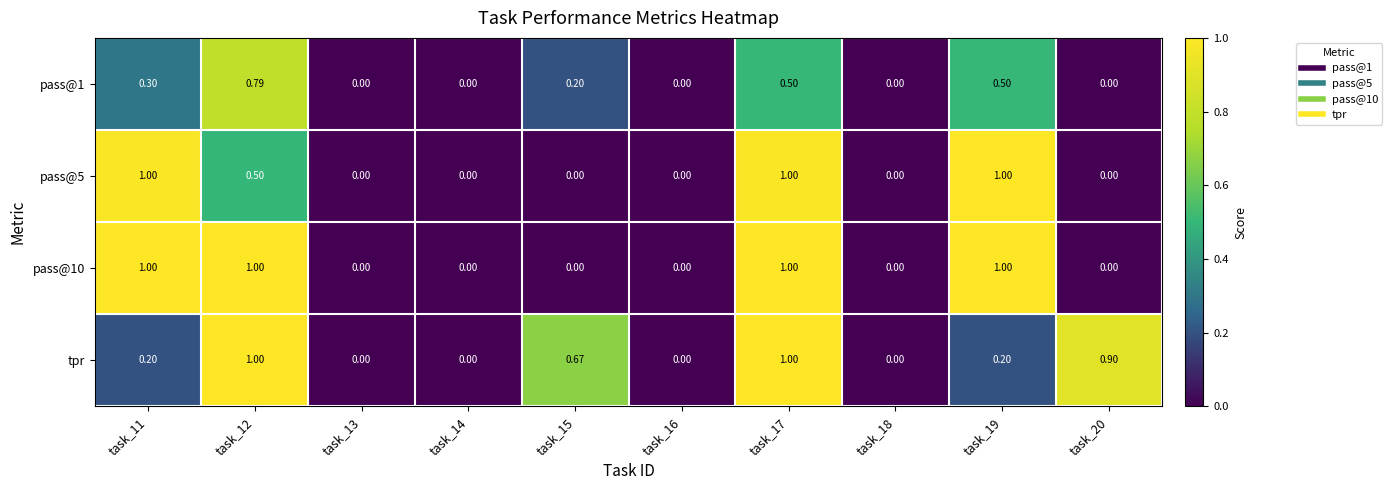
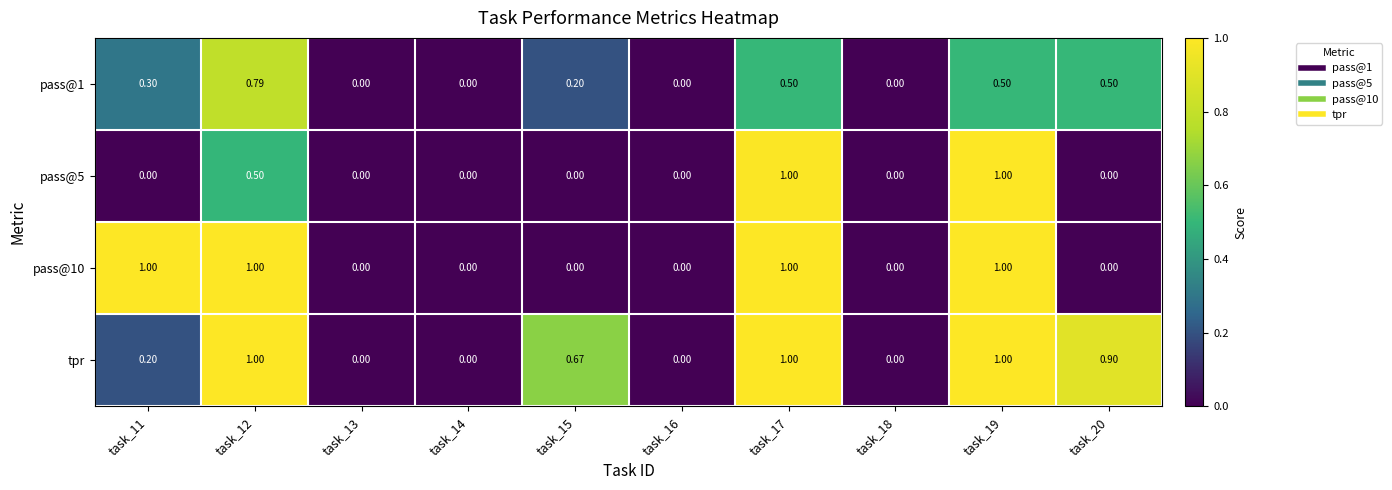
  {
    "pass@1": {
      "task_11": 0.30,
      "task_12": 0.79,
      "task_13": 0.00,
      "task_14": 0.00,
      "task_15": 0.20,
      "task_16": 0.00,
      "task_17": 0.50,
      "task_18": 0.00,
      "task_19": 0.50,
-     "task_20": 0.00
+     "task_20": 0.50
    },
    "pass@5": {
-     "task_11": 1.00,
+     "task_11": 0.00,
      "task_12": 0.50,
      "task_13": 0.00,
      "task_14": 0.00,
      "task_15": 0.00,
      "task_16": 0.00,
      "task_17": 1.00,
      "task_18": 0.00,
      "task_19": 1.00,
      "task_20": 0.00
    },
    "pass@10": {
      "task_11": 1.00,
      "task_12": 1.00,
      "task_13": 0.00,
      "task_14": 0.00,
      "task_15": 0.00,
      "task_16": 0.00,
      "task_17": 1.00,
      "task_18": 0.00,
      "task_19": 1.00,
      "task_20": 0.00
    },
    "tpr": {
      "task_11": 0.20,
      "task_12": 1.00,
      "task_13": 0.00,
      "task_14": 0.00,
      "task_15": 0.67,
      "task_16": 0.00,
      "task_17": 1.00,
      "task_18": 0.00,
-     "task_19": 0.20,
+     "task_19": 1.00,
      "task_20": 0.90
    }
  }
